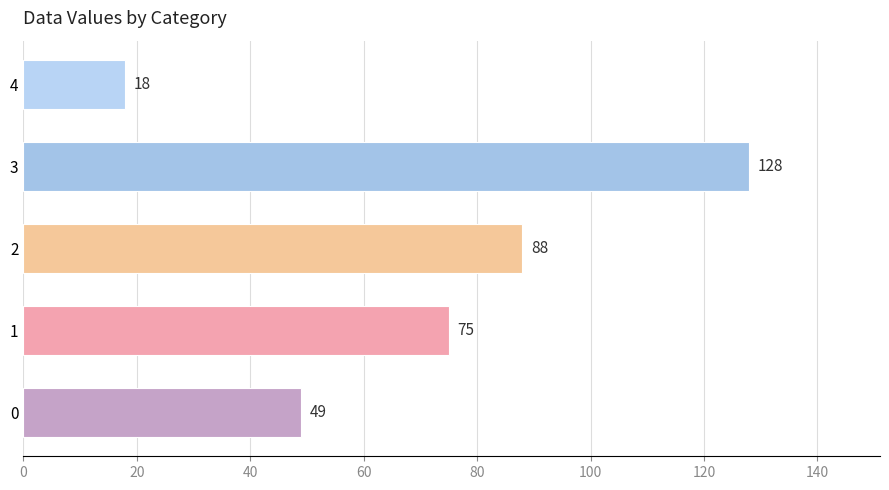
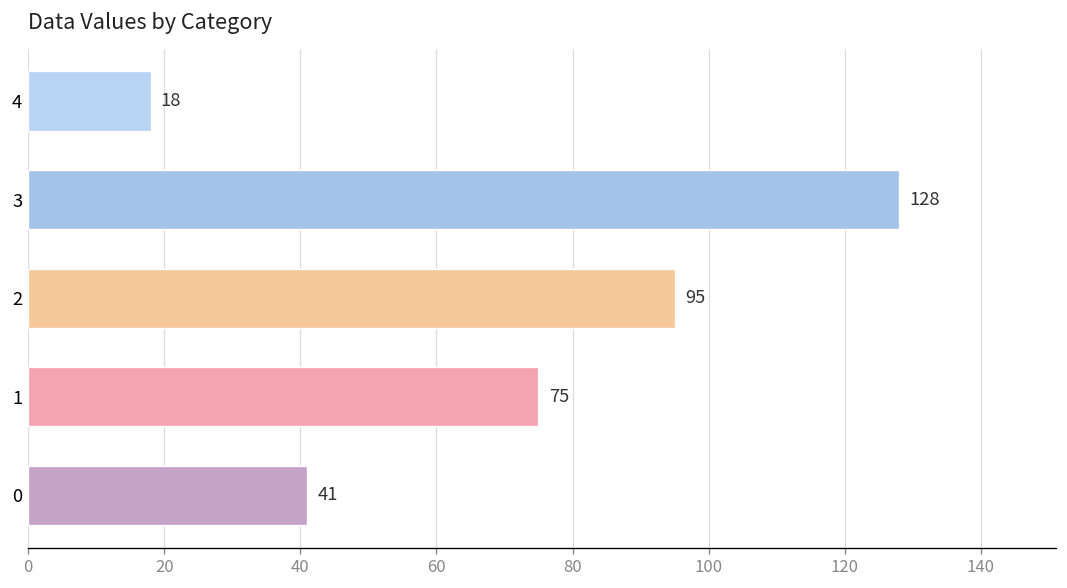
  {
    "4": 18,
    "3": 128,
-   "2": 88,
+   "2": 95,
    "1": 75,
-   "0": 49
+   "0": 41
  }
